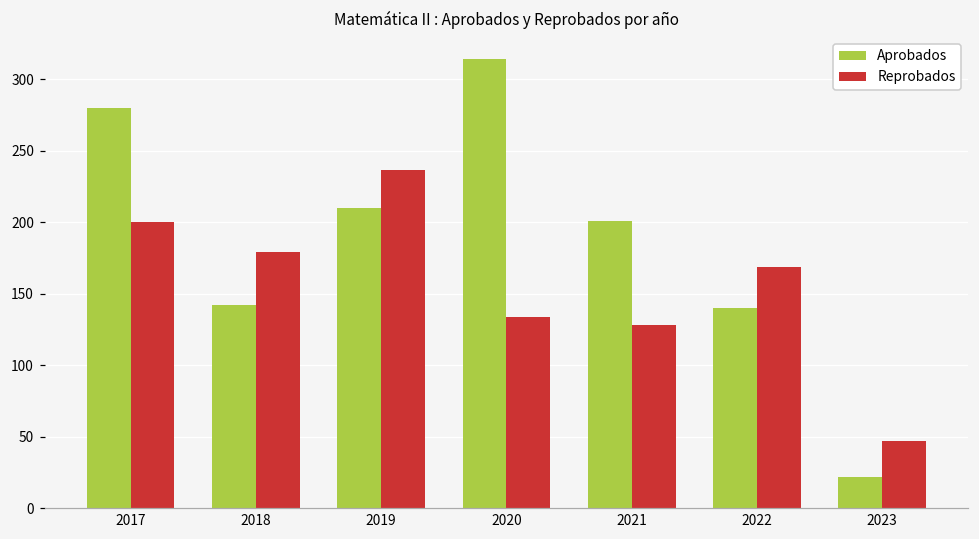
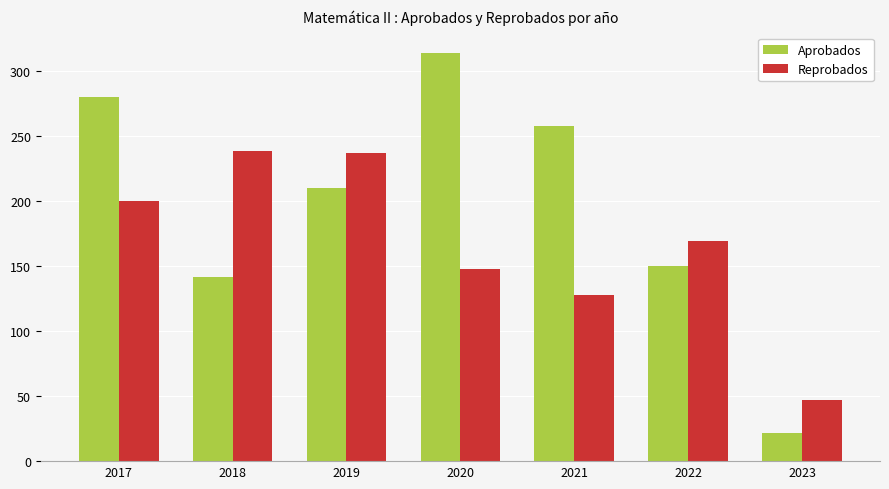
  {
    "Aprobados": {
      "2017": 280,
      "2018": 142,
      "2019": 210,
      "2020": 314,
-     "2021": 201,
-     "2022": 140,
+     "2021": 258,
+     "2022": 150,
      "2023": 22
    },
    "Reprobados": {
      "2017": 200,
-     "2018": 179,
+     "2018": 239,
      "2019": 237,
-     "2020": 134,
+     "2020": 148,
      "2021": 128,
      "2022": 169,
      "2023": 47
    }
  }
